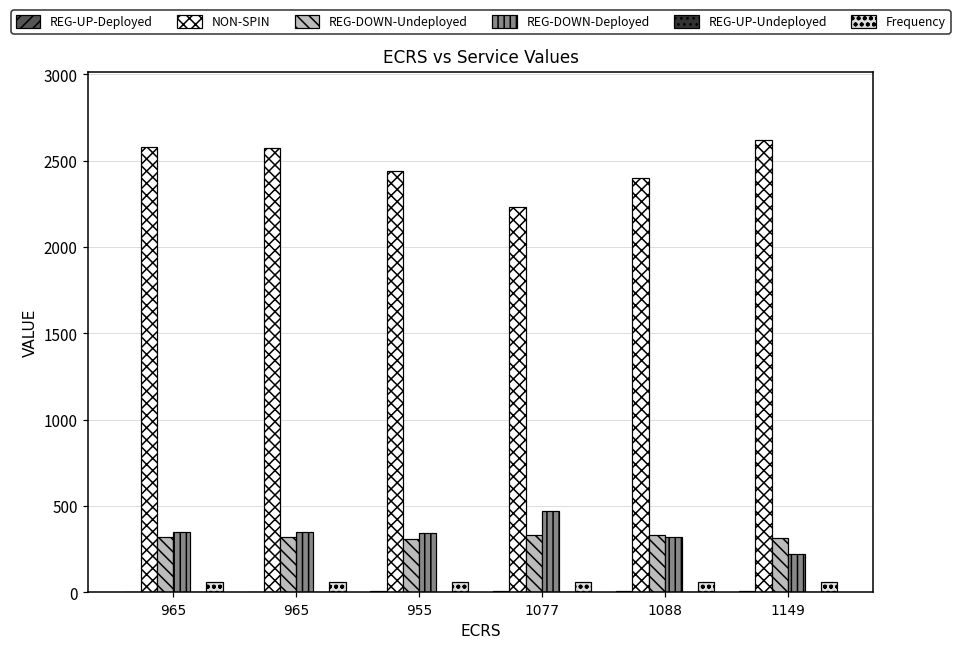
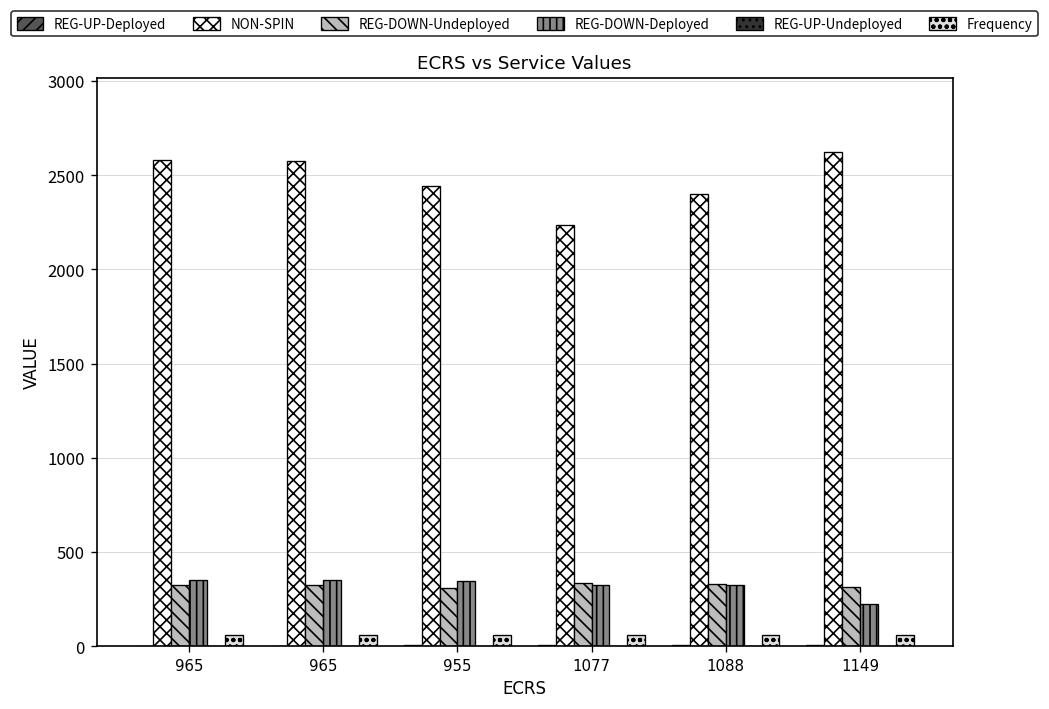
  {
    "REG-DOWN-Deployed": {
      "955": 340,
-     "1077": 470,
+     "1077": 320,
      "1088": 320,
      "1149": 220
    }
  }
